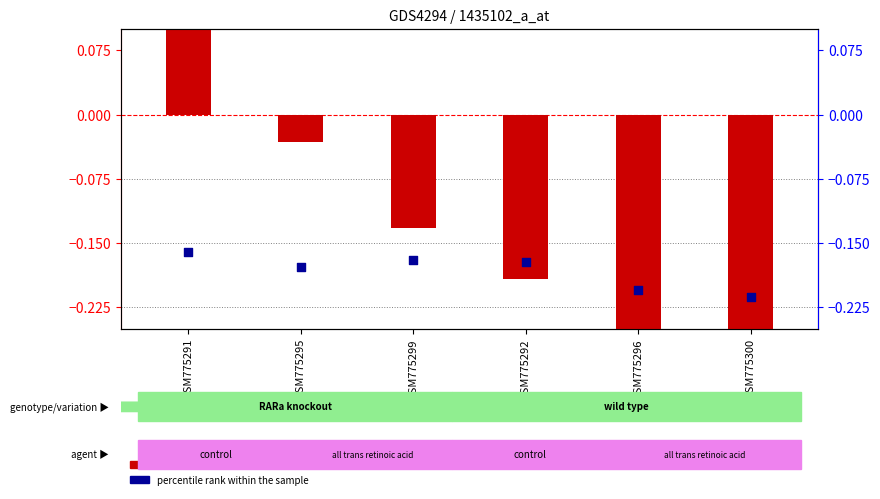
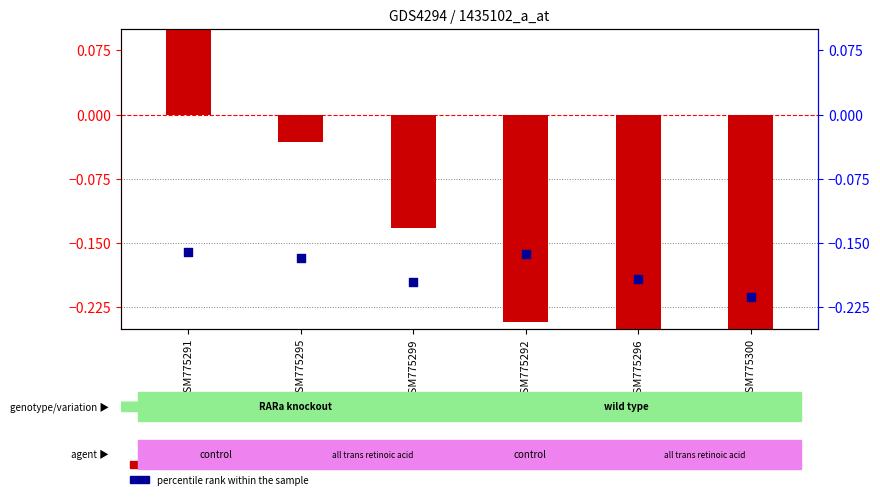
  {
    "transformed count": {
      "GSM775295": -0.03,
      "GSM775299": -0.13,
-     "GSM775292": -0.19
+     "GSM775292": -0.24
    },
    "percentile rank within the sample": {
-     "GSM775295": -0.18,
-     "GSM775299": -0.17,
-     "GSM775292": -0.17,
-     "GSM775296": -0.20
+     "GSM775295": -0.17,
+     "GSM775299": -0.20,
+     "GSM775292": -0.16,
+     "GSM775296": -0.19
    }
  }
